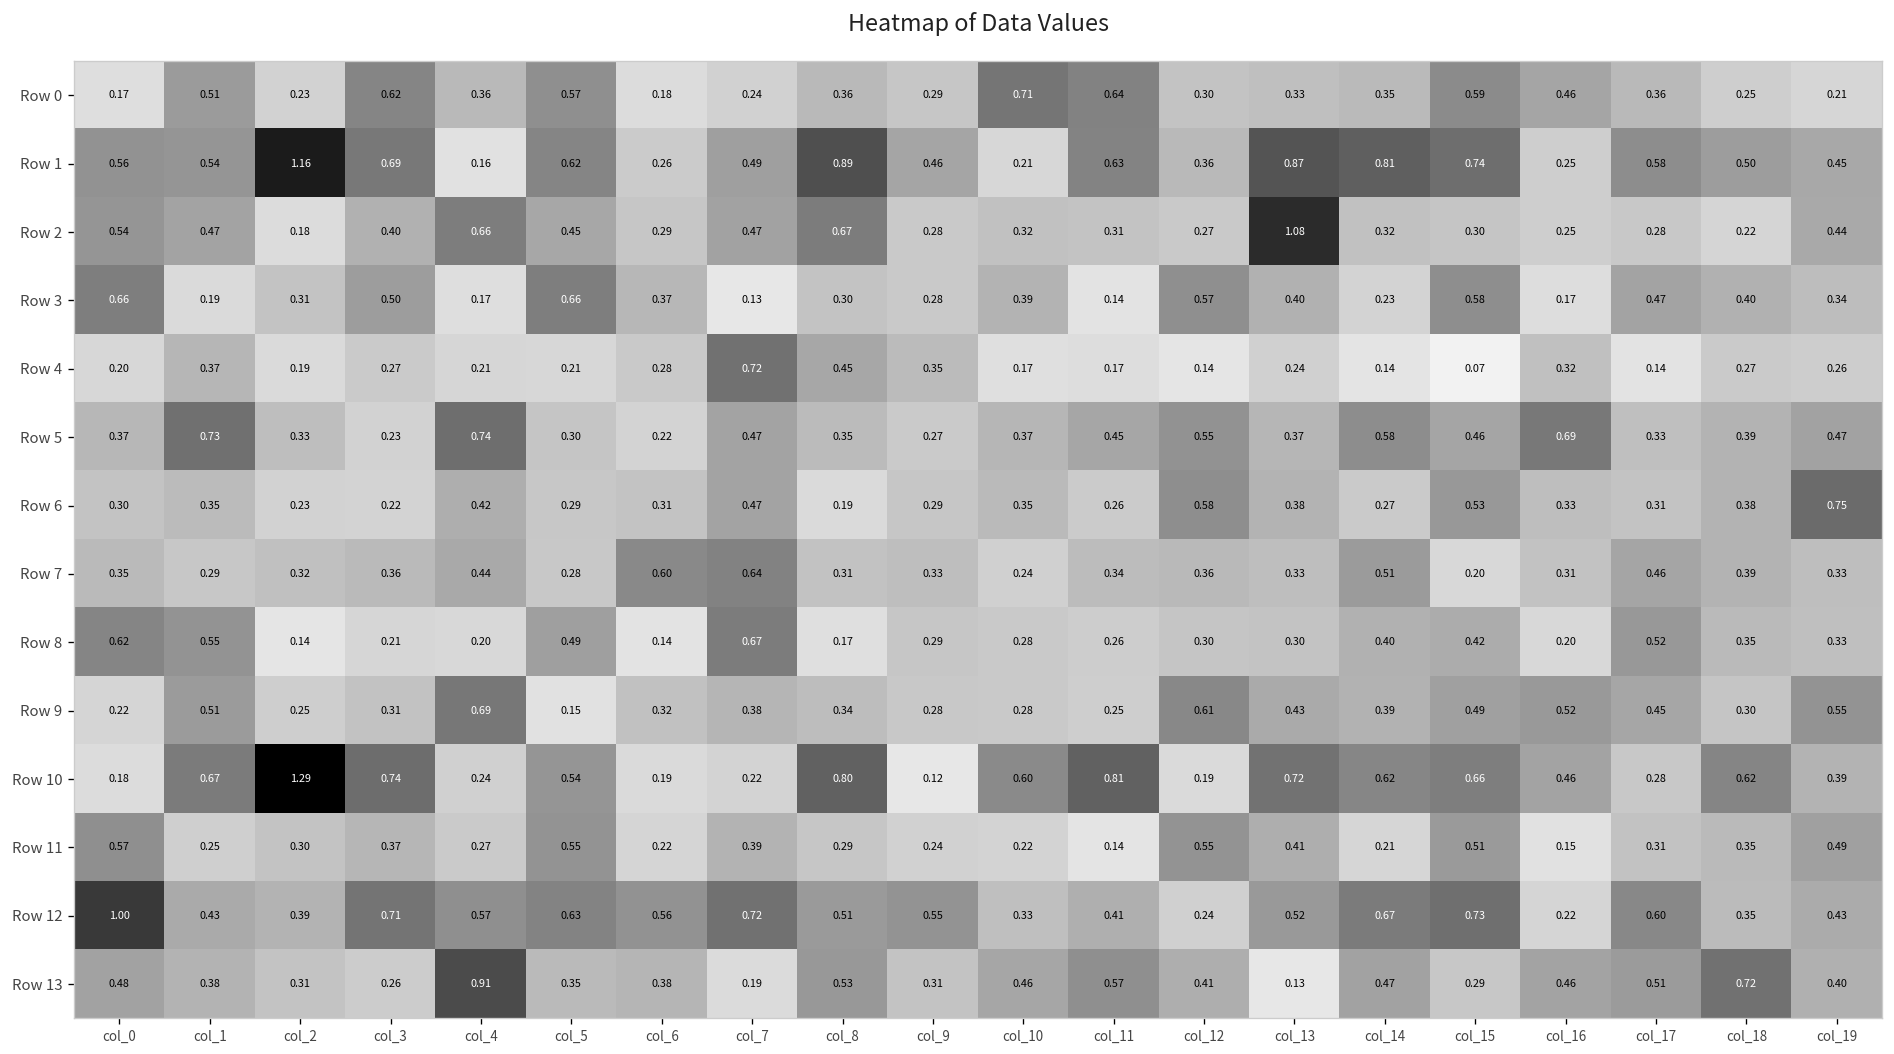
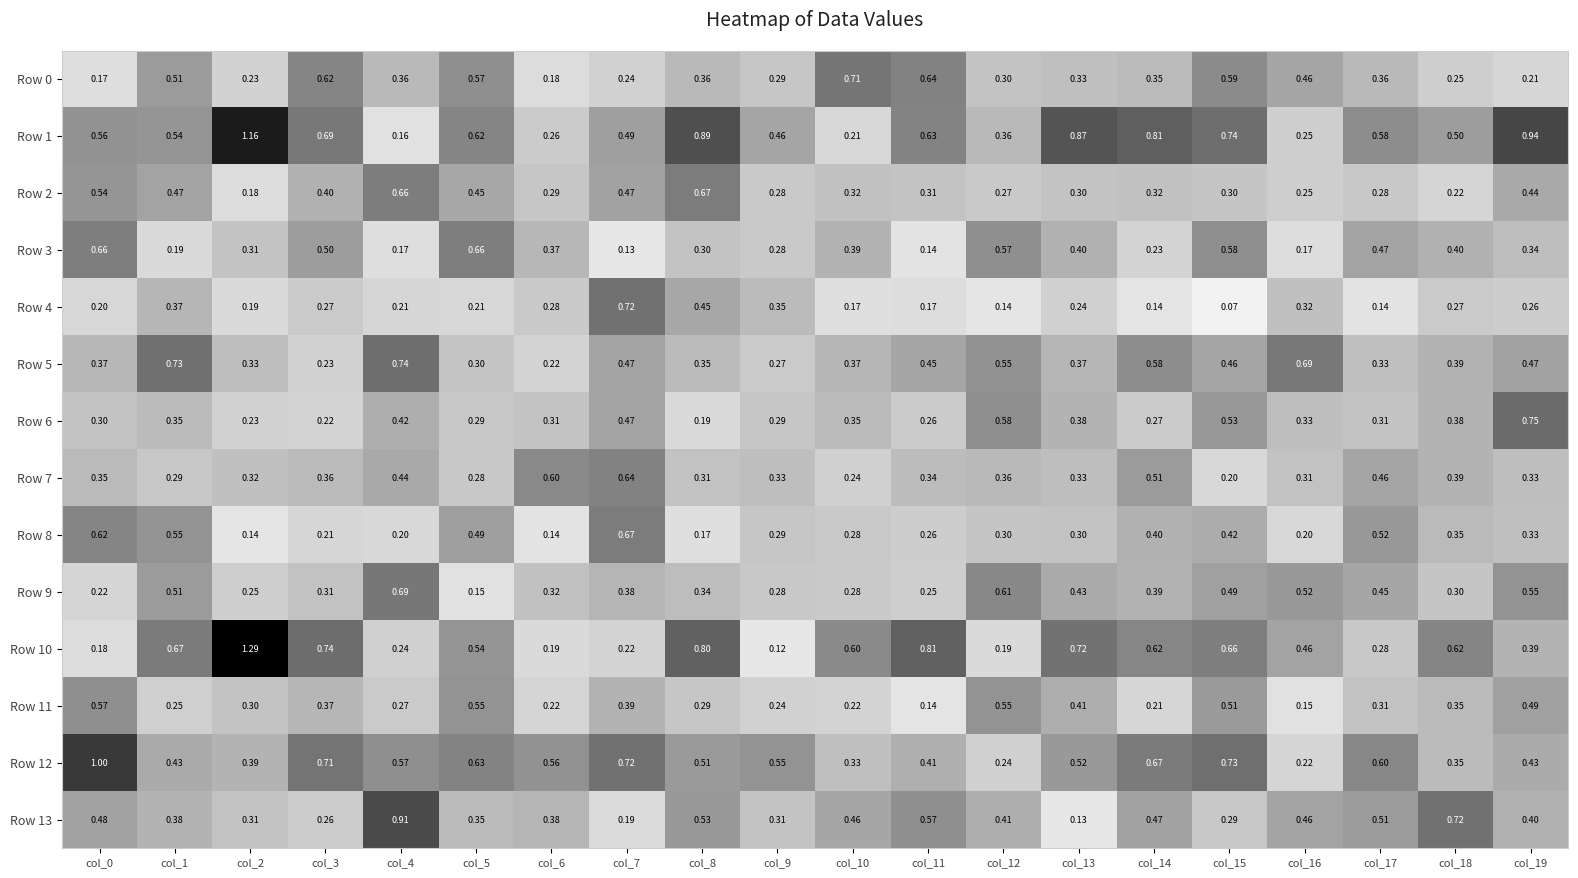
  {
    "Row 1": {
      "col_0": 0.56,
      "col_1": 0.54,
      "col_2": 1.16,
      "col_3": 0.69,
      "col_4": 0.16,
      "col_5": 0.62,
      "col_6": 0.26,
      "col_7": 0.49,
      "col_8": 0.89,
      "col_9": 0.46,
      "col_10": 0.21,
      "col_11": 0.63,
      "col_12": 0.36,
      "col_13": 0.87,
      "col_14": 0.81,
      "col_15": 0.74,
      "col_16": 0.25,
      "col_17": 0.58,
      "col_18": 0.50,
-     "col_19": 0.45
+     "col_19": 0.94
    },
    "Row 2": {
      "col_0": 0.54,
      "col_1": 0.47,
      "col_2": 0.18,
      "col_3": 0.40,
      "col_4": 0.66,
      "col_5": 0.45,
      "col_6": 0.29,
      "col_7": 0.47,
      "col_8": 0.67,
      "col_9": 0.28,
      "col_10": 0.32,
      "col_11": 0.31,
      "col_12": 0.27,
-     "col_13": 1.08,
+     "col_13": 0.30,
      "col_14": 0.32,
      "col_15": 0.30,
      "col_16": 0.25,
      "col_17": 0.28,
      "col_18": 0.22,
      "col_19": 0.44
    }
  }
